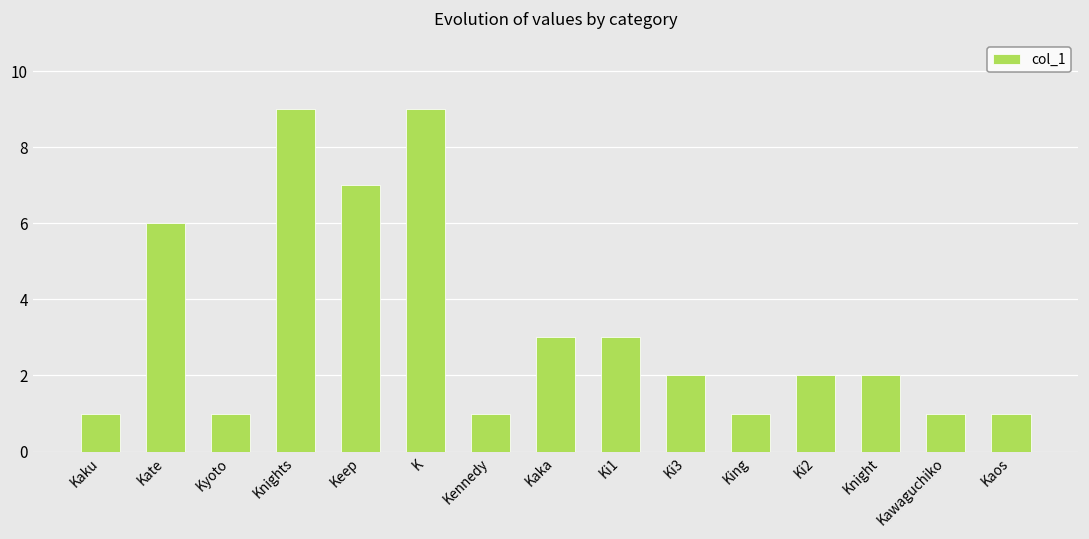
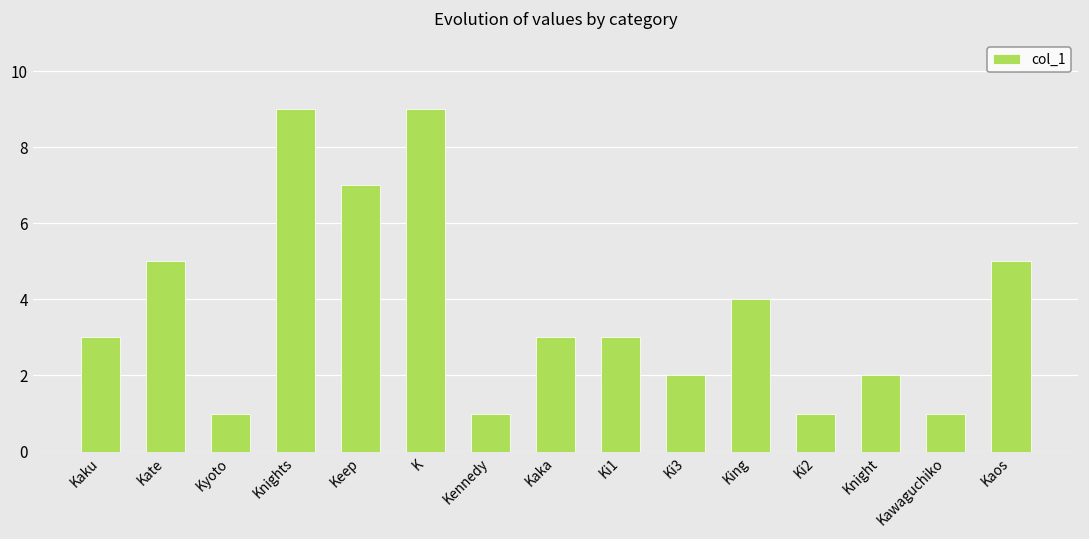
  {
-   "Kaku": 1,
-   "Kate": 6,
+   "Kaku": 3,
+   "Kate": 5,
    "Kyoto": 1,
    "Knights": 9,
    "Keep": 7,
    "K": 9,
    "Kennedy": 1,
    "Kaka": 3,
    "Ki1": 3,
    "Ki3": 2,
-   "King": 1,
-   "Ki2": 2,
+   "King": 4,
+   "Ki2": 1,
    "Knight": 2,
    "Kawaguchiko": 1,
-   "Kaos": 1
+   "Kaos": 5
  }
